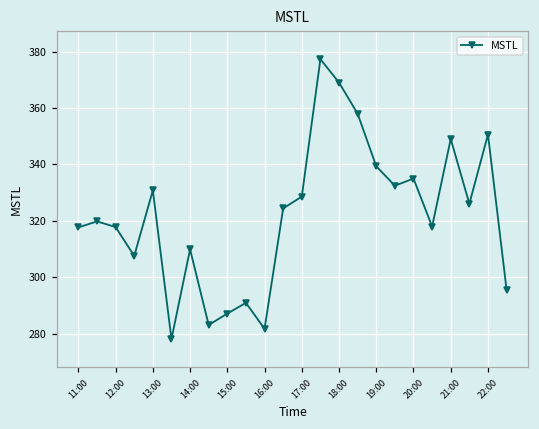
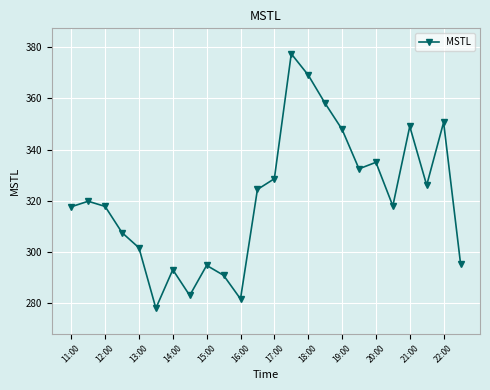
  {
    "11:00": 318,
    "12:00": 318,
-   "13:00": 331,
-   "14:00": 310,
-   "15:00": 287,
+   "13:00": 302,
+   "14:00": 293,
+   "15:00": 295,
    "16:00": 282,
    "17:00": 329,
    "18:00": 369,
-   "19:00": 339,
+   "19:00": 348,
    "20:00": 335,
    "21:00": 349,
    "22:00": 351
  }
